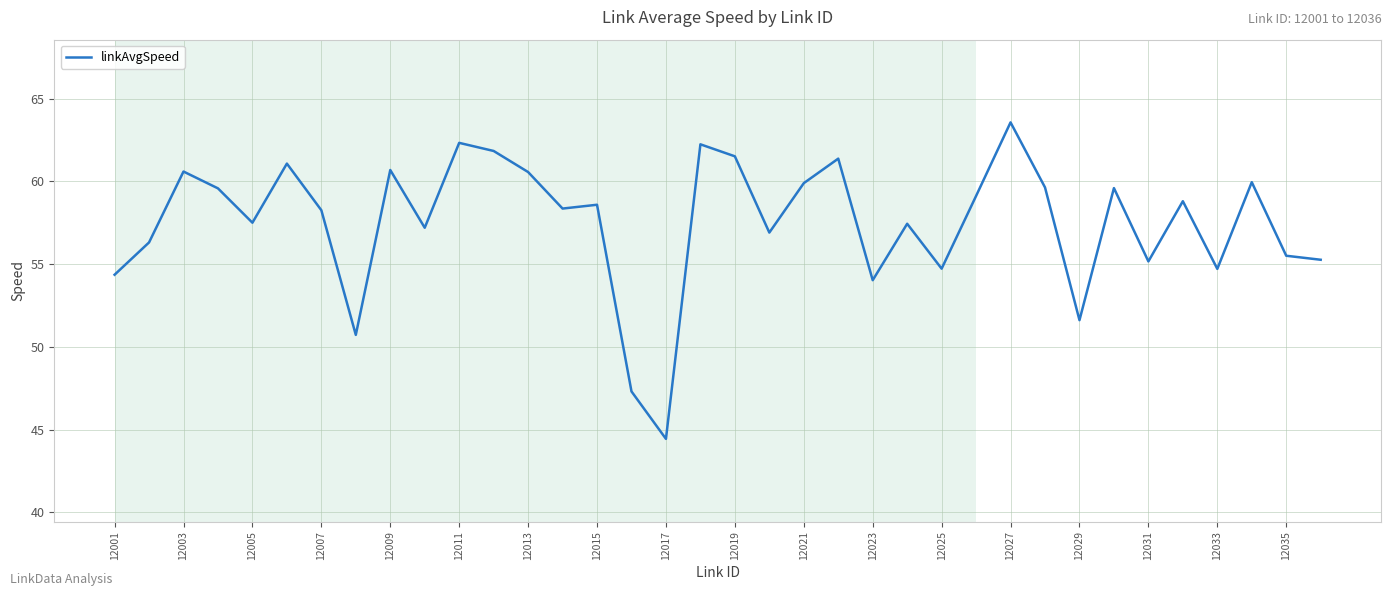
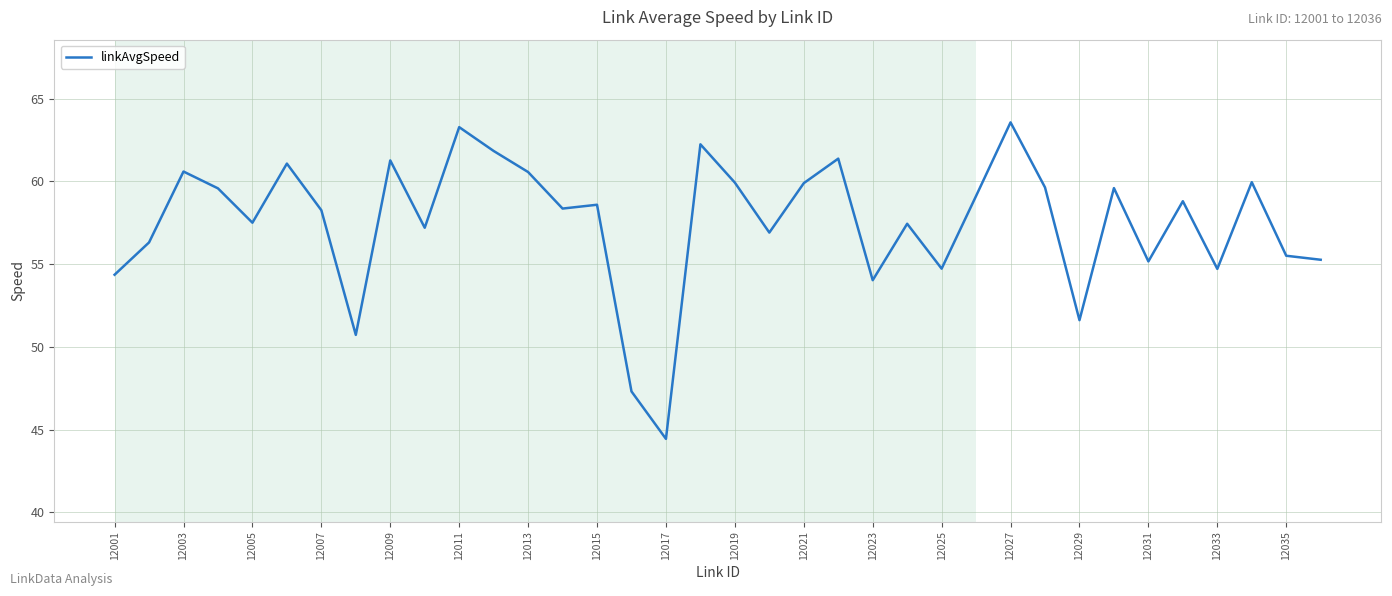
  {
    "12001": 54.4,
    "12003": 60.6,
    "12005": 57.5,
    "12007": 58.3,
-   "12009": 60.7,
-   "12011": 62.3,
+   "12009": 61.3,
+   "12011": 63.3,
    "12013": 60.6,
    "12015": 58.6,
    "12017": 44.4,
-   "12019": 61.5,
+   "12019": 59.9,
    "12021": 59.9,
    "12023": 54.0,
    "12025": 54.7,
    "12027": 63.6,
    "12029": 51.6,
    "12031": 55.2,
    "12033": 54.7,
    "12035": 55.5
  }
